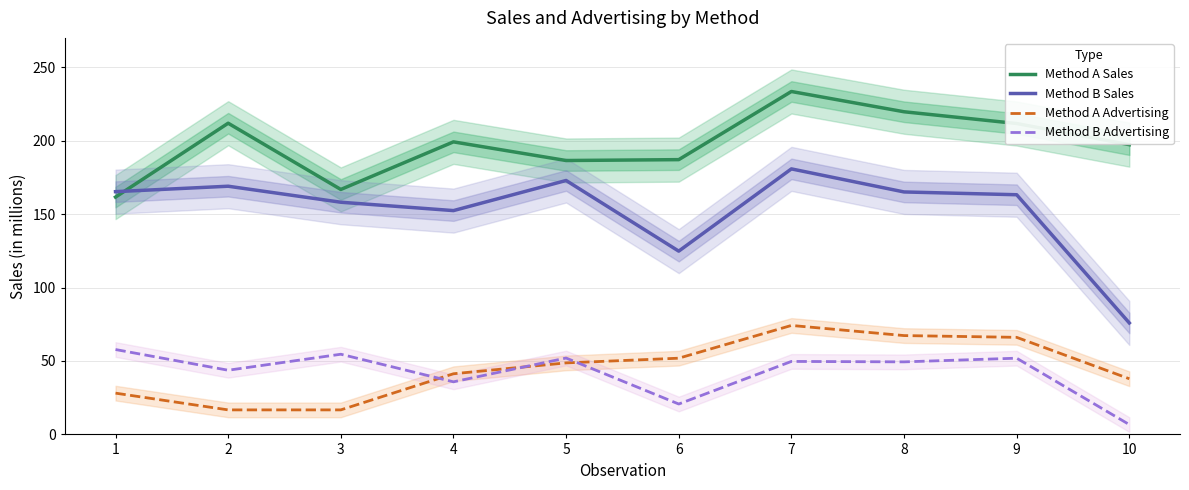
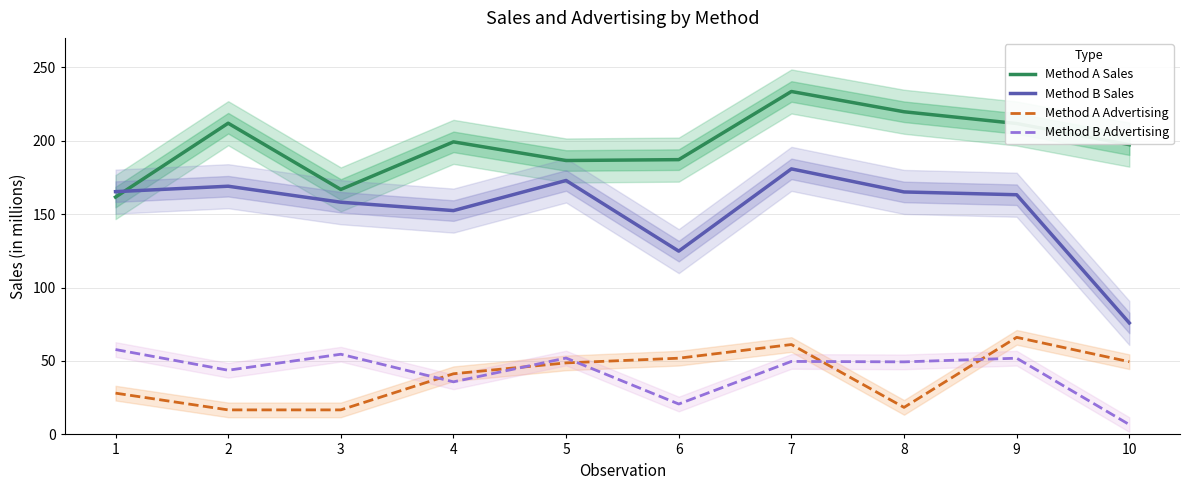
  {
    "Method A Advertising": {
      "1": 28,
      "2": 17,
      "3": 17,
      "5": 49,
      "6": 52,
-     "7": 74,
-     "8": 67,
+     "7": 61,
+     "8": 18,
      "9": 66,
-     "10": 38
+     "10": 50
    }
  }
